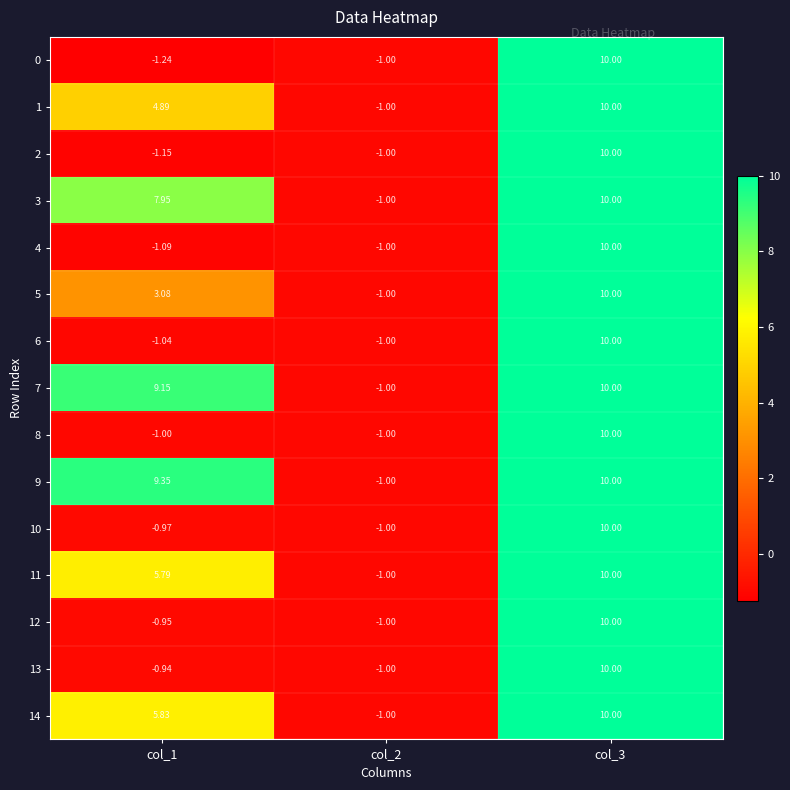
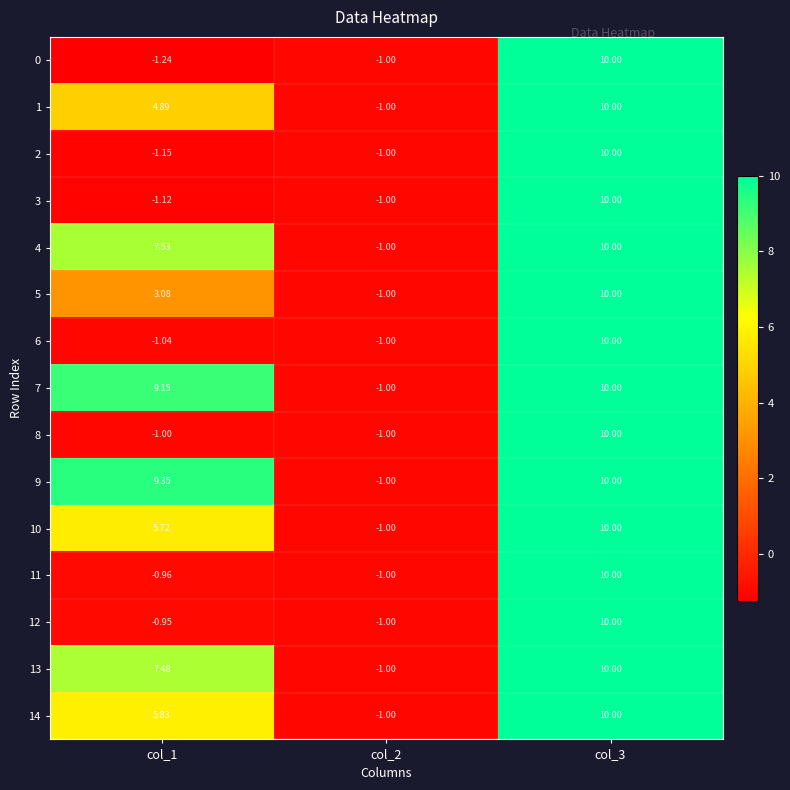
  {
    "0": {
      "col_1": -1.24,
      "col_2": -1.00,
      "col_3": 10.00
    },
    "1": {
      "col_1": 4.89,
      "col_2": -1.00,
      "col_3": 10.00
    },
    "2": {
      "col_1": -1.15,
      "col_2": -1.00,
      "col_3": 10.00
    },
    "3": {
-     "col_1": 7.95,
+     "col_1": -1.12,
      "col_2": -1.00,
      "col_3": 10.00
    },
    "4": {
-     "col_1": -1.09,
+     "col_1": 7.53,
      "col_2": -1.00,
      "col_3": 10.00
    },
    "5": {
      "col_1": 3.08,
      "col_2": -1.00,
      "col_3": 10.00
    },
    "6": {
      "col_1": -1.04,
      "col_2": -1.00,
      "col_3": 10.00
    },
    "7": {
      "col_1": 9.15,
      "col_2": -1.00,
      "col_3": 10.00
    },
    "8": {
      "col_1": -1.00,
      "col_2": -1.00,
      "col_3": 10.00
    },
    "9": {
      "col_1": 9.35,
      "col_2": -1.00,
      "col_3": 10.00
    },
    "10": {
-     "col_1": -0.97,
+     "col_1": 5.72,
      "col_2": -1.00,
      "col_3": 10.00
    },
    "11": {
-     "col_1": 5.79,
+     "col_1": -0.96,
      "col_2": -1.00,
      "col_3": 10.00
    },
    "12": {
      "col_1": -0.95,
      "col_2": -1.00,
      "col_3": 10.00
    },
    "13": {
-     "col_1": -0.94,
+     "col_1": 7.48,
      "col_2": -1.00,
      "col_3": 10.00
    },
    "14": {
      "col_1": 5.83,
      "col_2": -1.00,
      "col_3": 10.00
    }
  }
